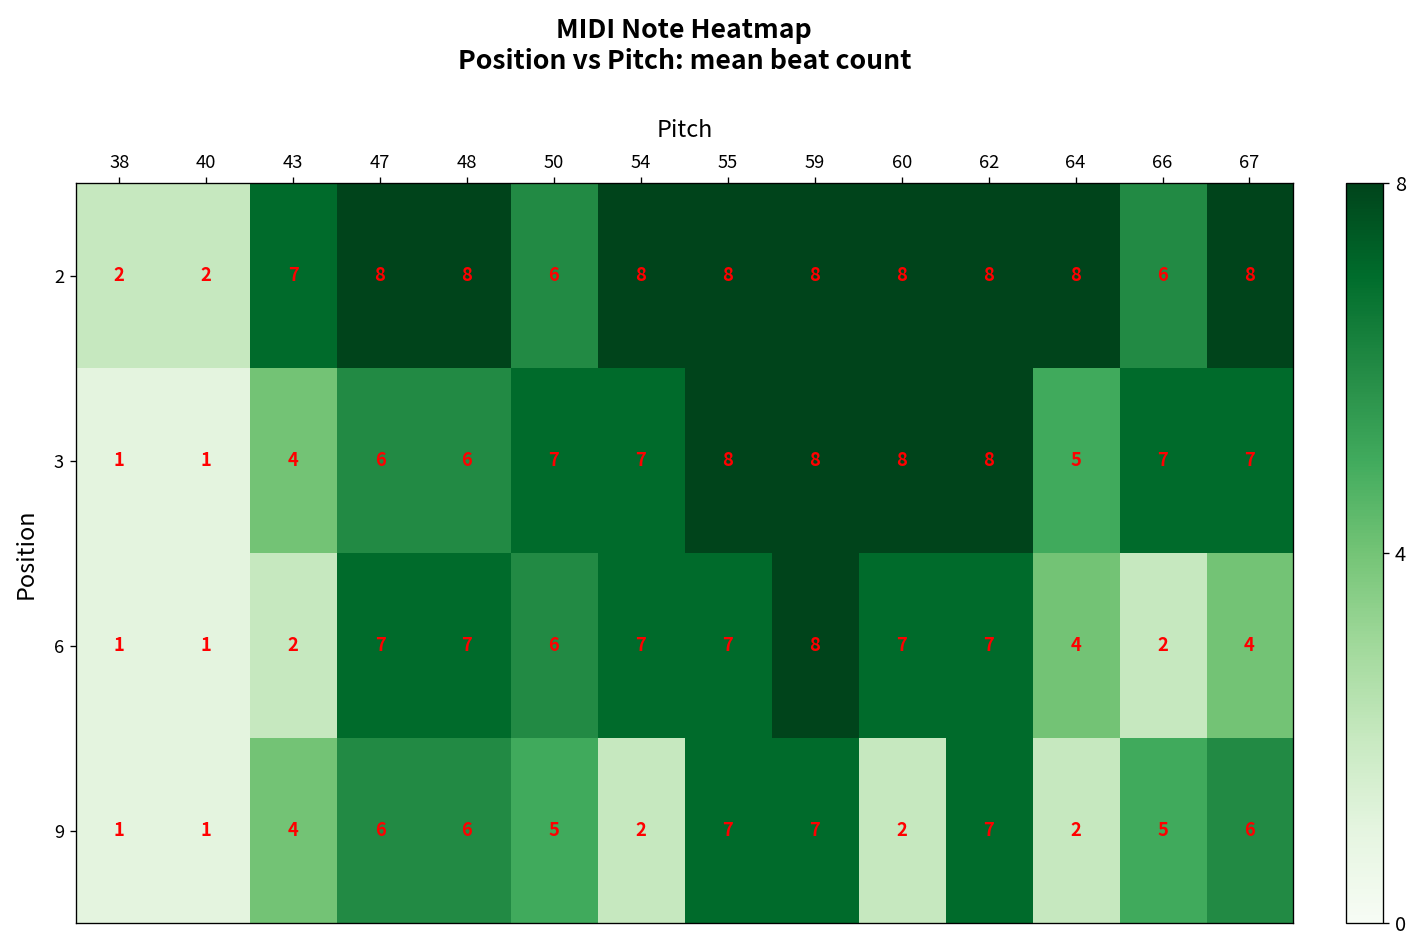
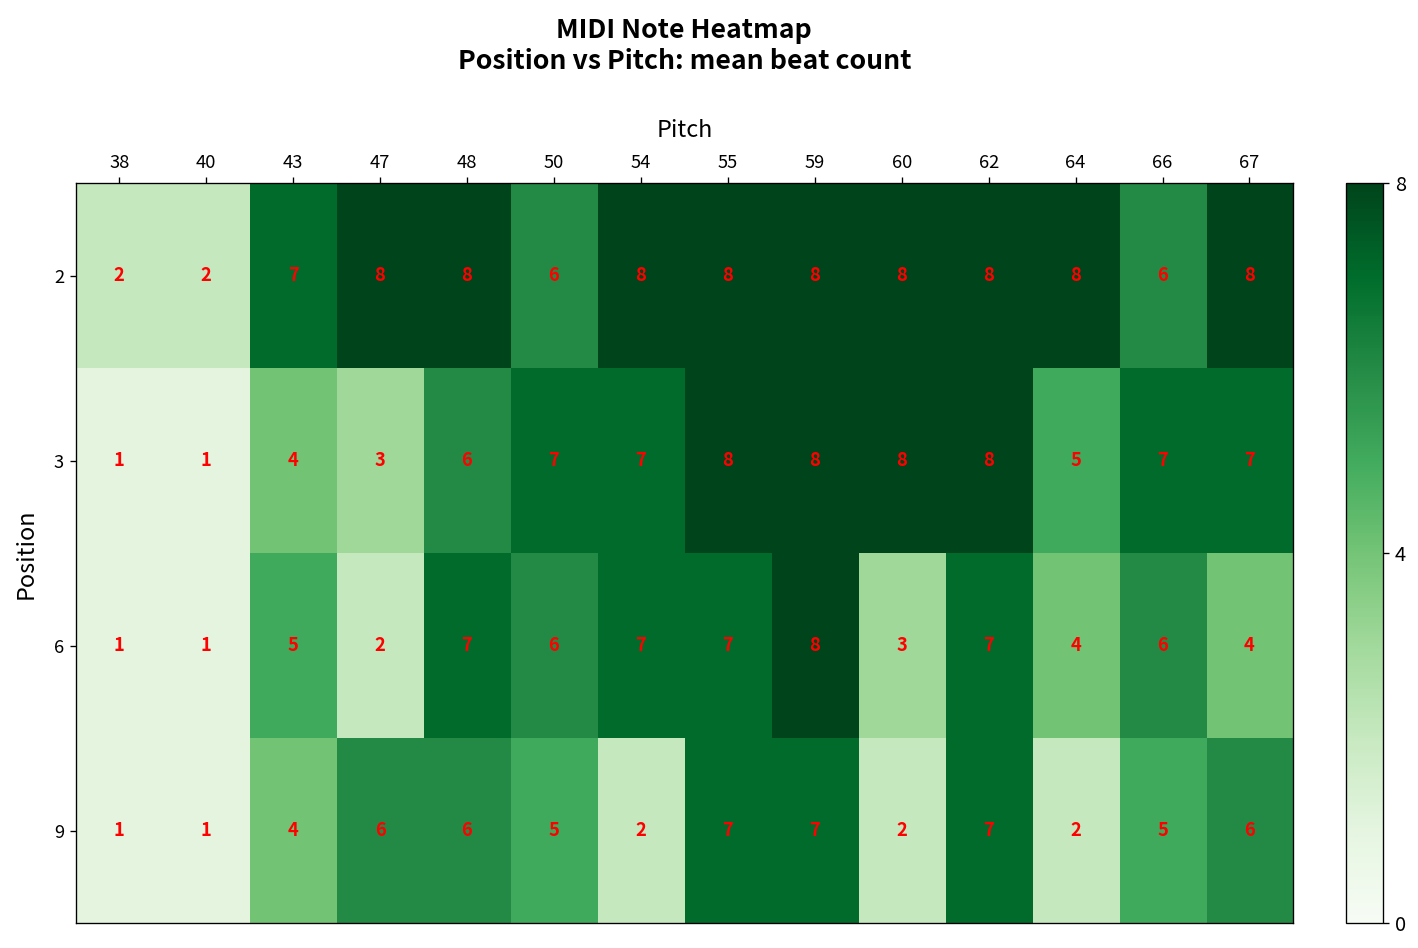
  {
    "2": {
      "38": 2,
      "40": 2,
      "43": 7,
      "47": 8,
      "48": 8,
      "50": 6,
      "54": 8,
      "55": 8,
      "59": 8,
      "60": 8,
      "62": 8,
      "64": 8,
      "66": 6,
      "67": 8
    },
    "3": {
      "38": 1,
      "40": 1,
      "43": 4,
-     "47": 6,
+     "47": 3,
      "48": 6,
      "50": 7,
      "54": 7,
      "55": 8,
      "59": 8,
      "60": 8,
      "62": 8,
      "64": 5,
      "66": 7,
      "67": 7
    },
    "6": {
      "38": 1,
      "40": 1,
-     "43": 2,
-     "47": 7,
+     "43": 5,
+     "47": 2,
      "48": 7,
      "50": 6,
      "54": 7,
      "55": 7,
      "59": 8,
-     "60": 7,
+     "60": 3,
      "62": 7,
      "64": 4,
-     "66": 2,
+     "66": 6,
      "67": 4
    },
    "9": {
      "38": 1,
      "40": 1,
      "43": 4,
      "47": 6,
      "48": 6,
      "50": 5,
      "54": 2,
      "55": 7,
      "59": 7,
      "60": 2,
      "62": 7,
      "64": 2,
      "66": 5,
      "67": 6
    }
  }
